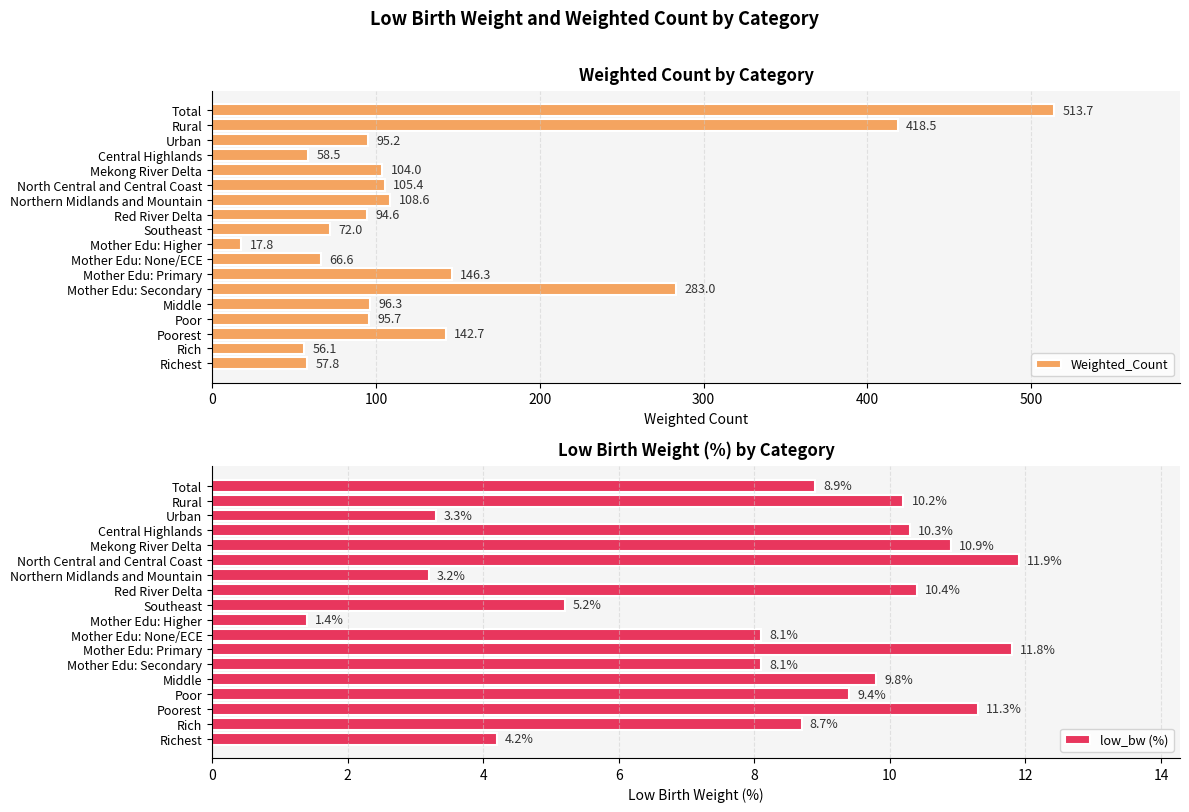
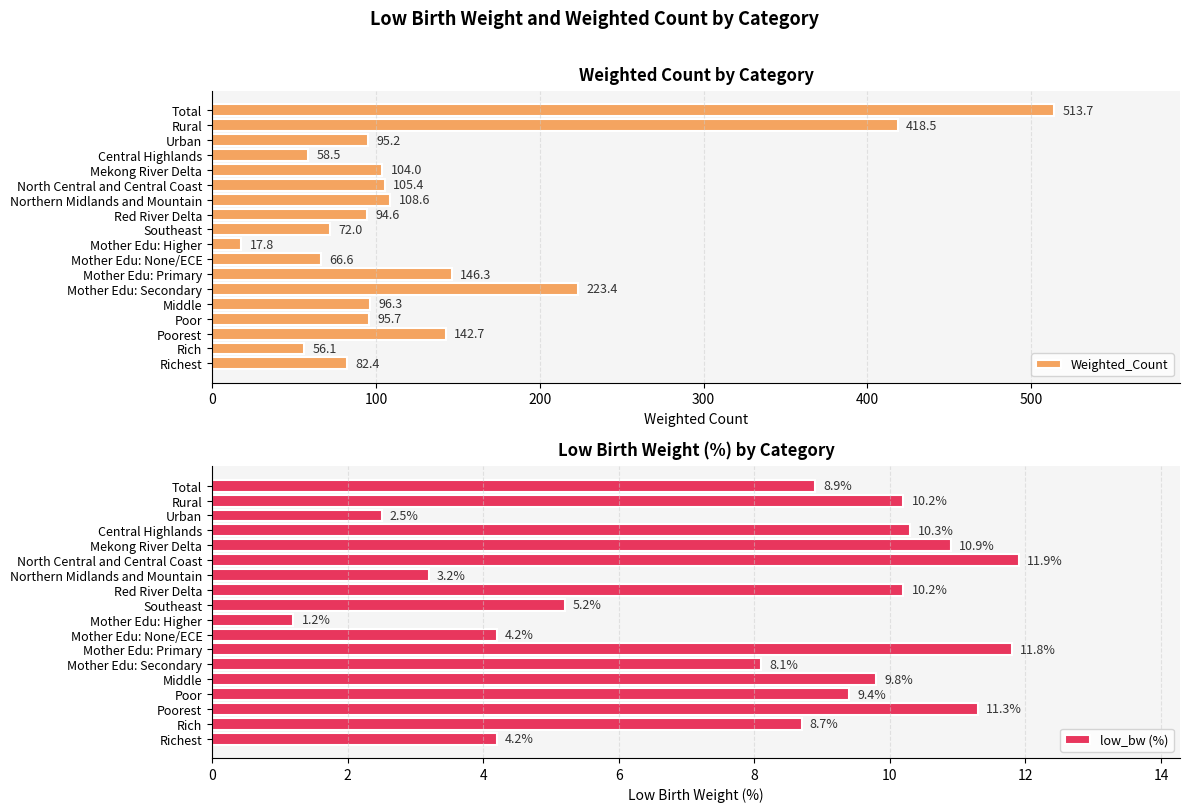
  {
    "Weighted Count by Category": {
      "Total": "513.7",
      "Rural": "418.5",
      "Urban": "95.2",
      "Central Highlands": "58.5",
      "Mekong River Delta": "104.0",
      "North Central and Central Coast": "105.4",
      "Northern Midlands and Mountain": "108.6",
      "Red River Delta": "94.6",
      "Southeast": "72.0",
      "Mother Edu: Higher": "17.8",
      "Mother Edu: None/ECE": "66.6",
      "Mother Edu: Primary": "146.3",
-     "Mother Edu: Secondary": "283.0",
+     "Mother Edu: Secondary": "223.4",
      "Middle": "96.3",
      "Poor": "95.7",
      "Poorest": "142.7",
      "Rich": "56.1",
-     "Richest": "57.8"
+     "Richest": "82.4"
    },
    "Low Birth Weight (%) by Category": {
      "Total": "8.9%",
      "Rural": "10.2%",
-     "Urban": "3.3%",
+     "Urban": "2.5%",
      "Central Highlands": "10.3%",
      "Mekong River Delta": "10.9%",
      "North Central and Central Coast": "11.9%",
      "Northern Midlands and Mountain": "3.2%",
-     "Red River Delta": "10.4%",
+     "Red River Delta": "10.2%",
      "Southeast": "5.2%",
-     "Mother Edu: Higher": "1.4%",
-     "Mother Edu: None/ECE": "8.1%",
+     "Mother Edu: Higher": "1.2%",
+     "Mother Edu: None/ECE": "4.2%",
      "Mother Edu: Primary": "11.8%",
      "Mother Edu: Secondary": "8.1%",
      "Middle": "9.8%",
      "Poor": "9.4%",
      "Poorest": "11.3%",
      "Rich": "8.7%",
      "Richest": "4.2%"
    }
  }
